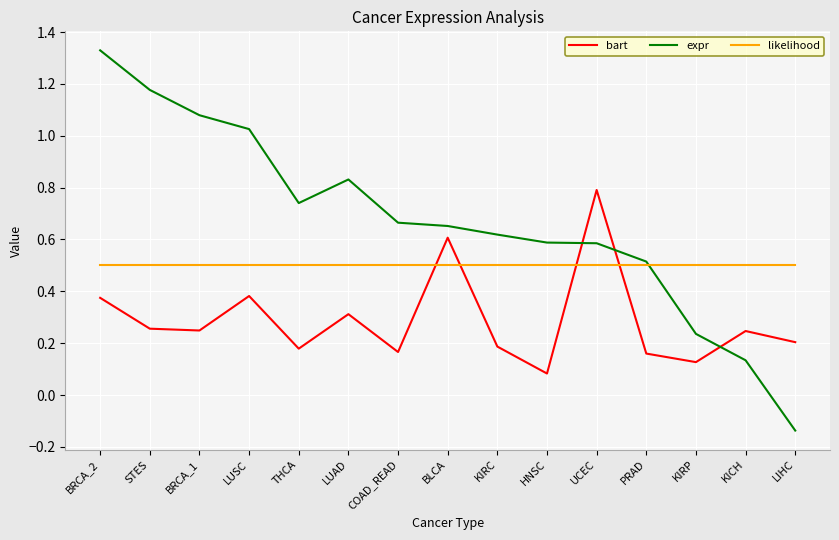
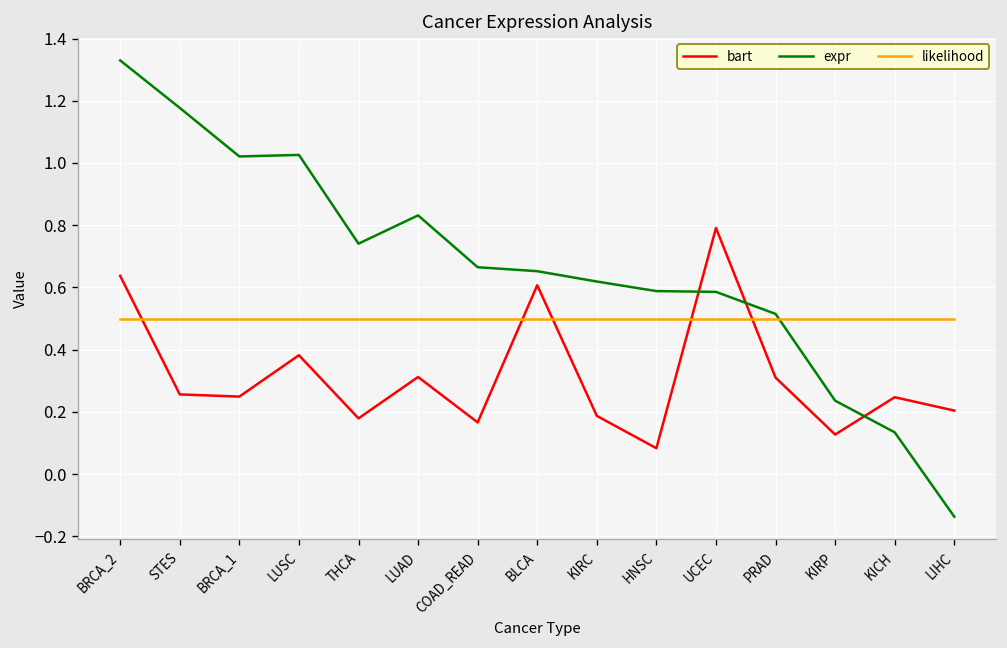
  {
    "bart": {
-     "BRCA_2": 0.38,
+     "BRCA_2": 0.64,
      "STES": 0.26,
      "BRCA_1": 0.25,
      "LUSC": 0.38,
      "THCA": 0.18,
      "LUAD": 0.31,
      "COAD_READ": 0.17,
      "BLCA": 0.61,
      "KIRC": 0.19,
      "HNSC": 0.08,
      "UCEC": 0.79,
-     "PRAD": 0.16,
+     "PRAD": 0.31,
      "KIRP": 0.13,
      "KICH": 0.25,
      "LIHC": 0.20
    },
    "expr": {
      "BRCA_2": 1.33,
      "STES": 1.18,
-     "BRCA_1": 1.08,
+     "BRCA_1": 1.02,
      "LUSC": 1.03,
      "THCA": 0.74,
      "LUAD": 0.83,
      "COAD_READ": 0.66,
      "BLCA": 0.65,
      "KIRC": 0.62,
      "HNSC": 0.59,
      "UCEC": 0.59,
      "PRAD": 0.51,
      "KIRP": 0.24,
      "KICH": 0.13,
      "LIHC": -0.14
    },
    "likelihood": {
      "BRCA_2": 0.50,
      "STES": 0.50,
      "BRCA_1": 0.50,
      "LUSC": 0.50,
      "THCA": 0.50,
      "LUAD": 0.50,
      "COAD_READ": 0.50,
      "BLCA": 0.50,
      "KIRC": 0.50,
      "HNSC": 0.50,
      "UCEC": 0.50,
      "PRAD": 0.50,
      "KIRP": 0.50,
      "KICH": 0.50,
      "LIHC": 0.50
    }
  }
